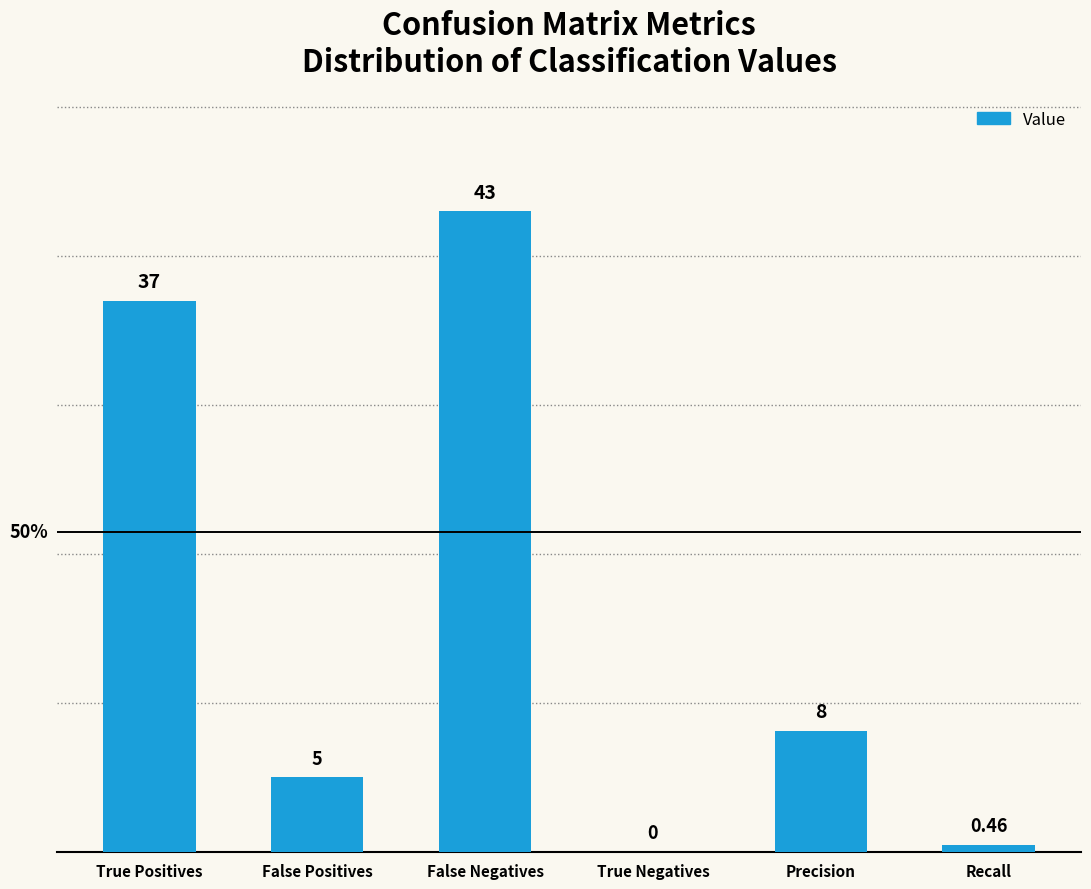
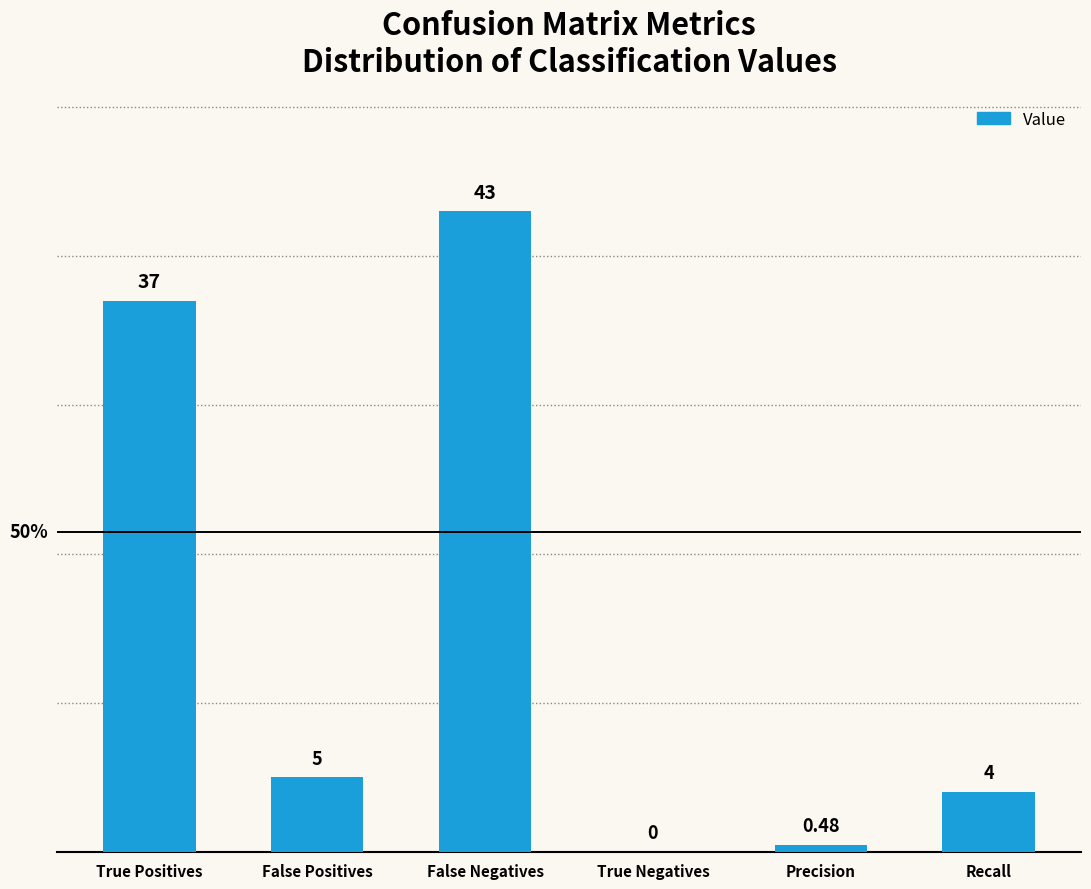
  {
    "True Positives": 37,
    "False Positives": 5,
    "False Negatives": 43,
    "True Negatives": 0,
-   "Precision": 8,
-   "Recall": 0.46
+   "Precision": 0.48,
+   "Recall": 4
  }
